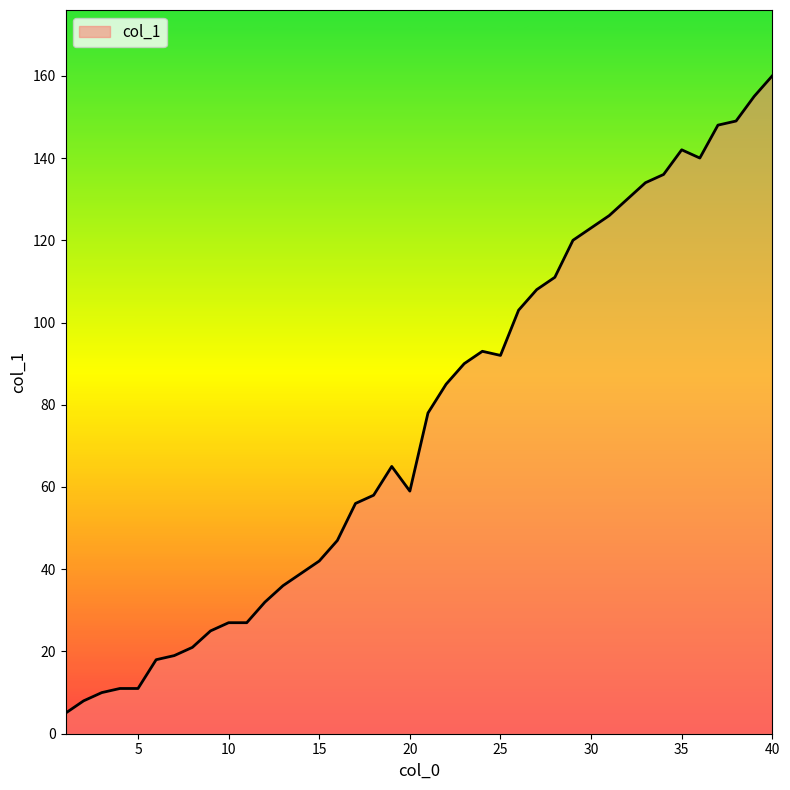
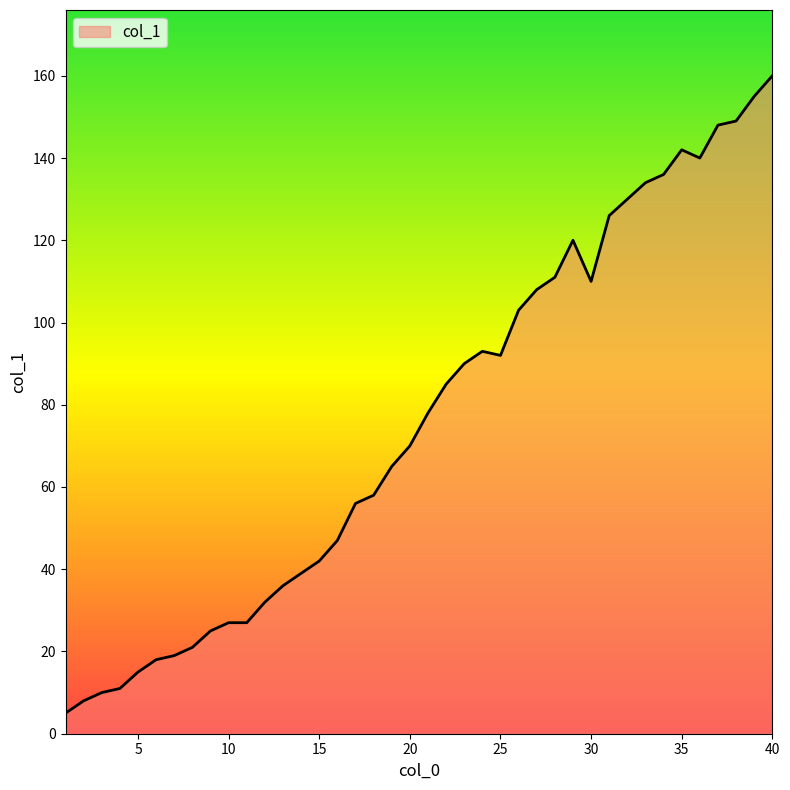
  {
-   "5": 11,
+   "5": 15,
    "10": 27,
    "15": 42,
-   "20": 59,
+   "20": 70,
    "25": 92,
-   "30": 123,
+   "30": 110,
    "35": 142,
    "40": 160
  }
